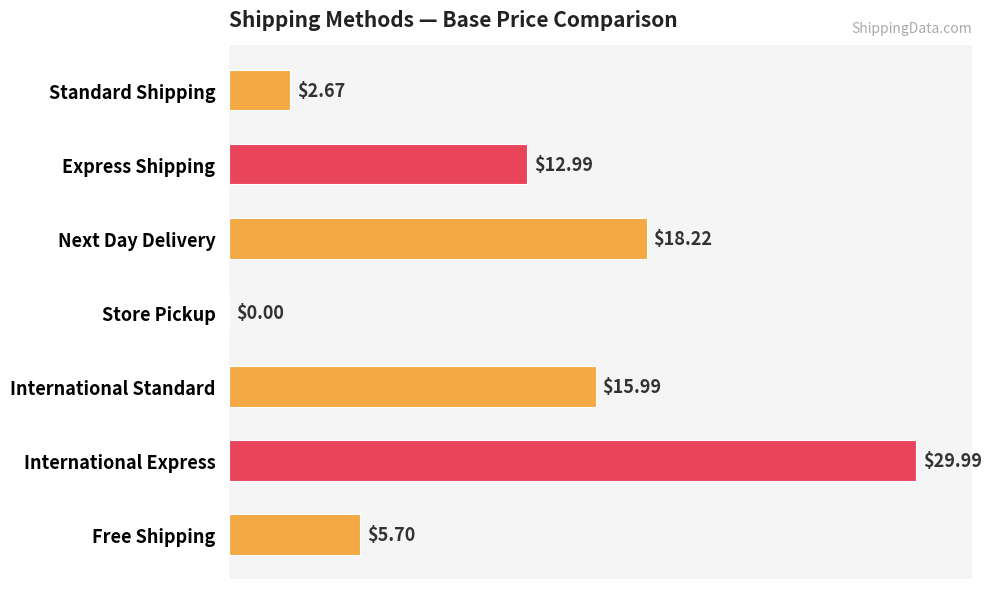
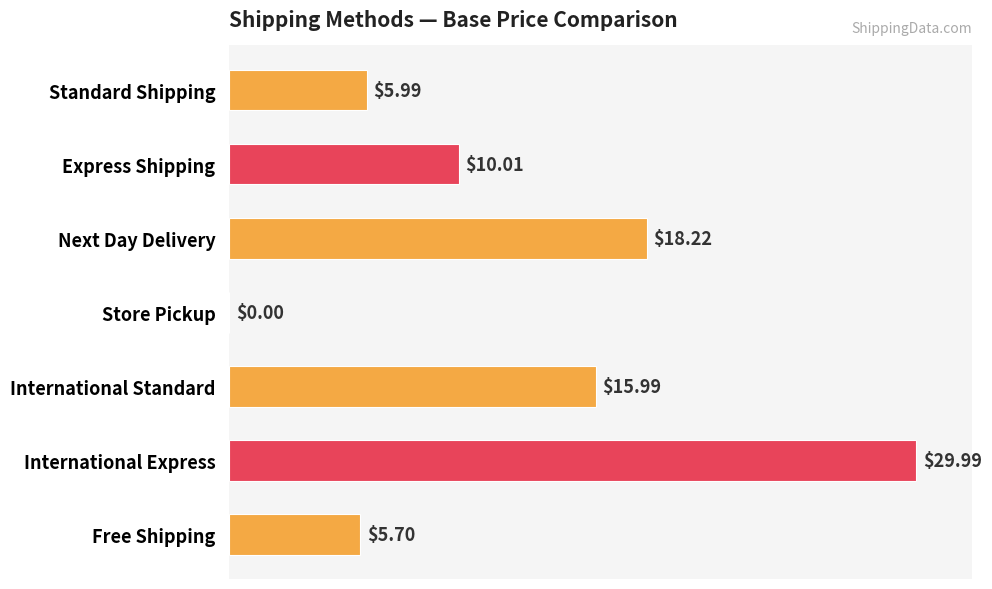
  {
-   "Standard Shipping": "$2.67",
-   "Express Shipping": "$12.99",
+   "Standard Shipping": "$5.99",
+   "Express Shipping": "$10.01",
    "Next Day Delivery": "$18.22",
    "Store Pickup": "$0.00",
    "International Standard": "$15.99",
    "International Express": "$29.99",
    "Free Shipping": "$5.70"
  }
